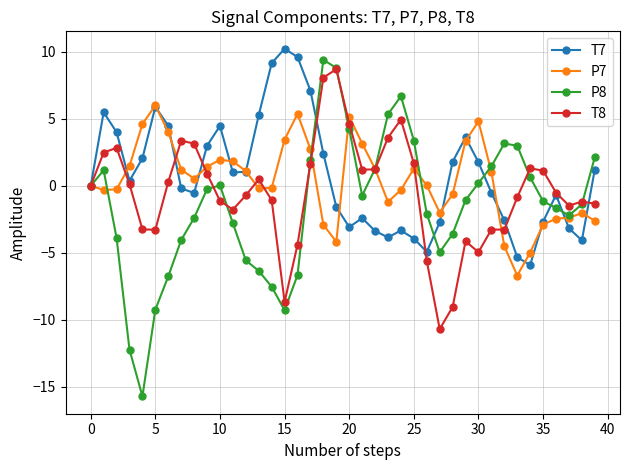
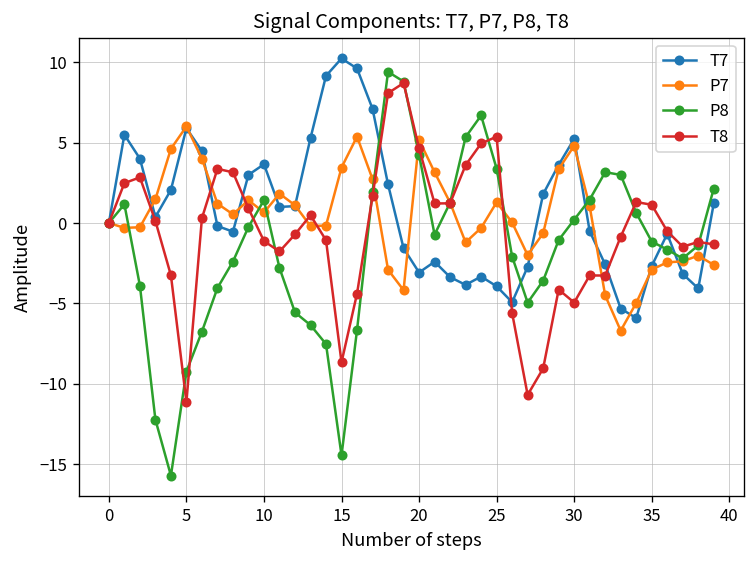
  {
    "T7": {
-     "10": 4.5,
+     "10": 3.7,
      "15": 10.2,
      "20": -3.1,
      "25": -3.9,
-     "30": 1.8,
+     "30": 5.2,
      "35": -2.7
    },
    "P7": {
-     "10": 2.0,
+     "10": 0.7,
      "15": 3.5,
      "20": 5.2,
      "25": 1.3,
      "30": 4.8,
      "35": -2.9
    },
    "P8": {
      "5": -9.2,
-     "10": 0.0,
-     "15": -9.3,
+     "10": 1.4,
+     "15": -14.5,
      "20": 4.2,
      "25": 3.4,
      "30": 0.2,
      "35": -1.2
    },
    "T8": {
-     "5": -3.3,
+     "5": -11.1,
      "10": -1.1,
      "15": -8.7,
      "20": 4.6,
-     "25": 1.7,
+     "25": 5.4,
      "30": -4.9,
      "35": 1.1
    }
  }
